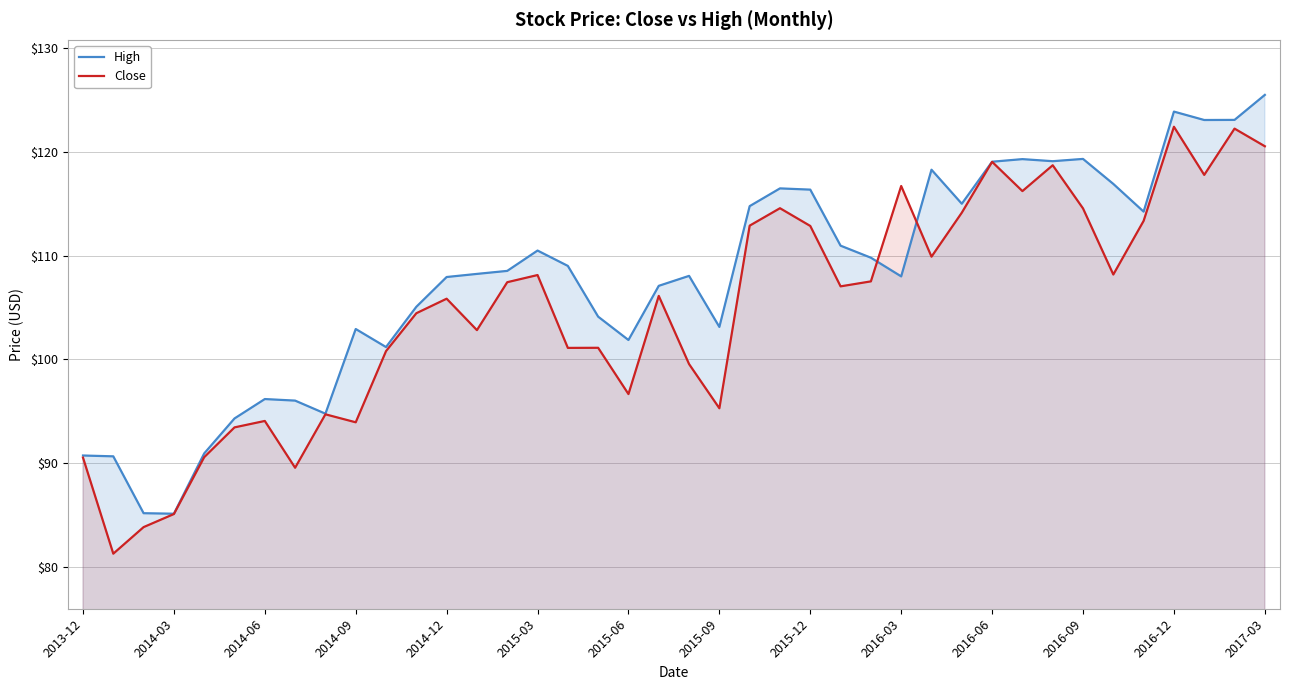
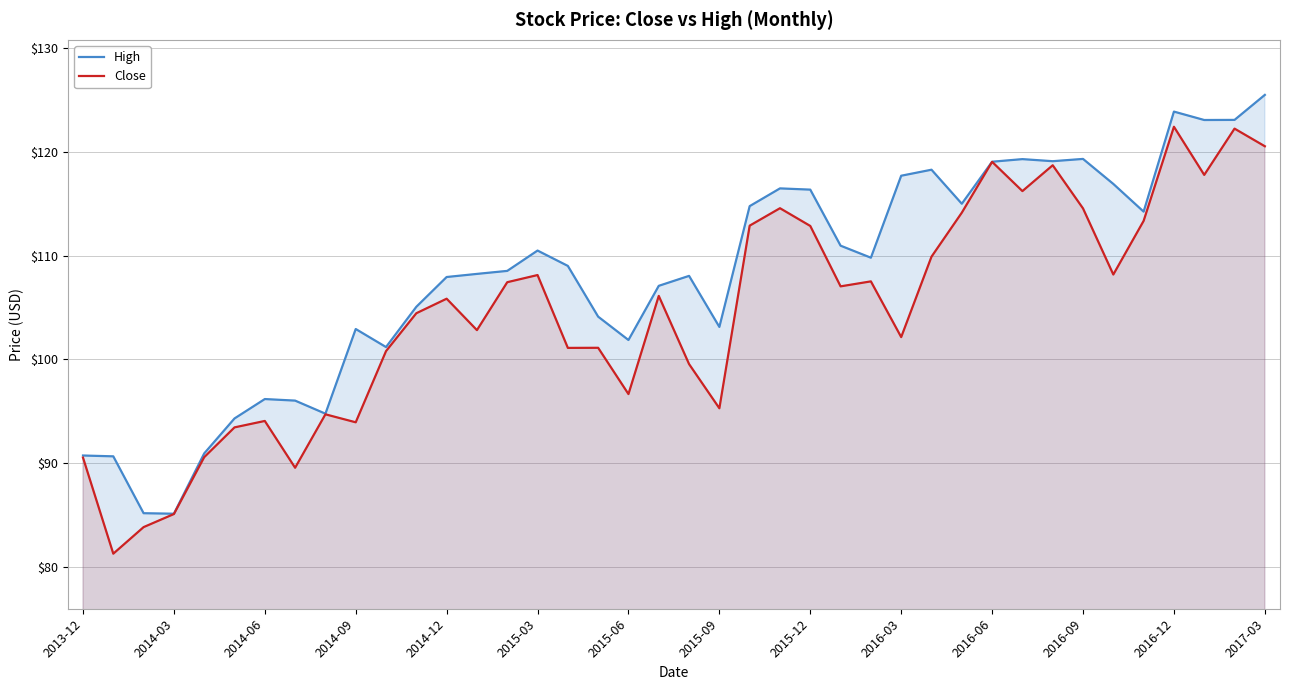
  {
    "High": {
      "2014-06": "$96.2",
      "2014-09": "$102.9",
      "2014-12": "$107.9",
      "2015-03": "$110.5",
      "2015-06": "$101.9",
      "2015-09": "$103.1",
      "2015-12": "$116.4",
-     "2016-03": "$108.0",
+     "2016-03": "$117.7",
      "2016-09": "$119.3",
      "2016-12": "$123.9",
      "2017-03": "$125.5"
    },
    "Close": {
      "2014-06": "$94.1",
      "2014-09": "$93.9",
      "2014-12": "$105.9",
      "2015-03": "$108.1",
      "2015-06": "$96.7",
      "2015-09": "$95.3",
      "2015-12": "$112.9",
-     "2016-03": "$116.7",
+     "2016-03": "$102.2",
      "2016-09": "$114.6",
      "2016-12": "$122.4",
      "2017-03": "$120.5"
    }
  }
